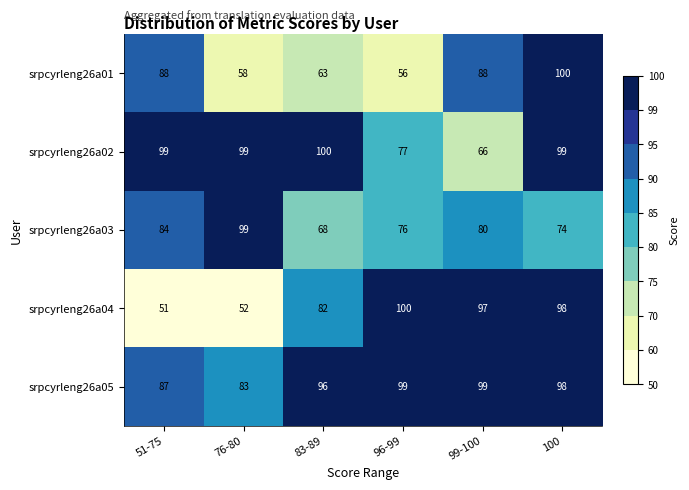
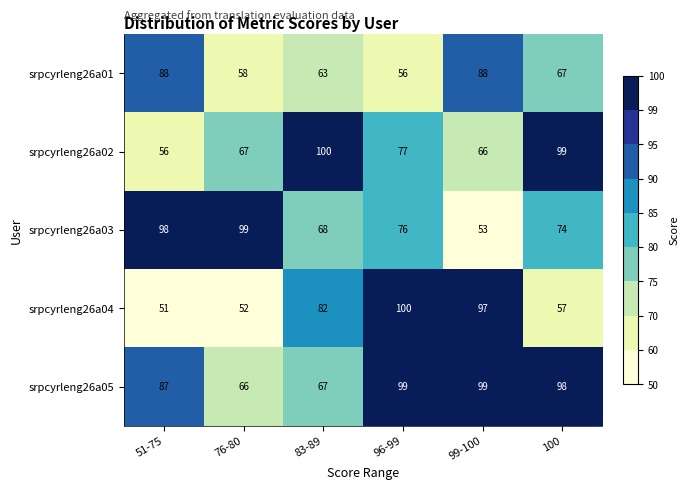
  {
    "srpcyrleng26a01": {
      "51-75": 88,
      "76-80": 58,
      "83-89": 63,
      "96-99": 56,
      "99-100": 88,
-     "100": 100
+     "100": 67
    },
    "srpcyrleng26a02": {
-     "51-75": 99,
-     "76-80": 99,
+     "51-75": 56,
+     "76-80": 67,
      "83-89": 100,
      "96-99": 77,
      "99-100": 66,
      "100": 99
    },
    "srpcyrleng26a03": {
-     "51-75": 84,
+     "51-75": 98,
      "76-80": 99,
      "83-89": 68,
      "96-99": 76,
-     "99-100": 80,
+     "99-100": 53,
      "100": 74
    },
    "srpcyrleng26a04": {
      "51-75": 51,
      "76-80": 52,
      "83-89": 82,
      "96-99": 100,
      "99-100": 97,
-     "100": 98
+     "100": 57
    },
    "srpcyrleng26a05": {
      "51-75": 87,
-     "76-80": 83,
-     "83-89": 96,
+     "76-80": 66,
+     "83-89": 67,
      "96-99": 99,
      "99-100": 99,
      "100": 98
    }
  }
